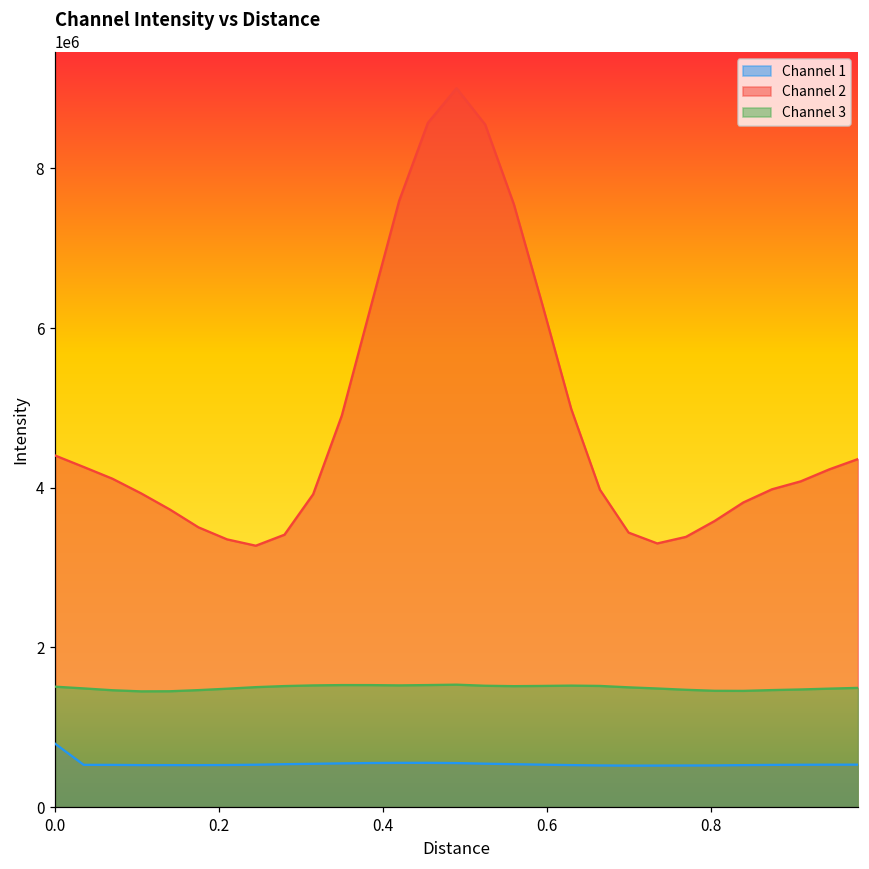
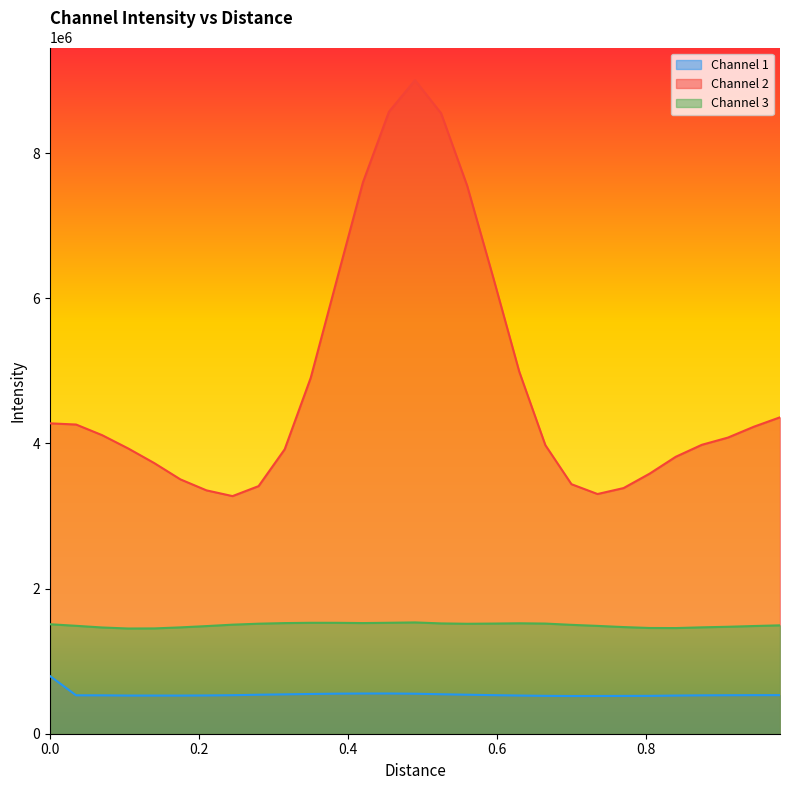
  {
    "Channel 1": {
      "0.0": 800000
    },
    "Channel 2": {
-     "0.0": 4400000
+     "0.0": 4300000
    },
    "Channel 3": {
      "0.0": 1500000
    }
  }
